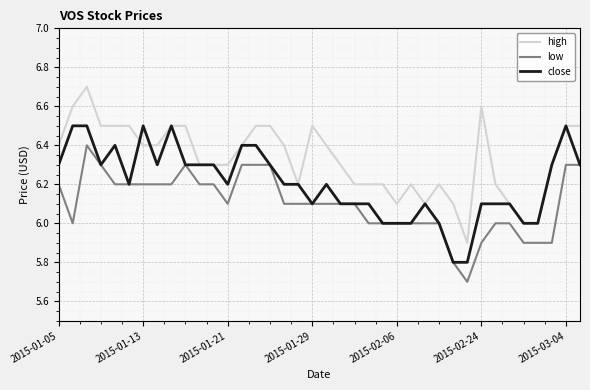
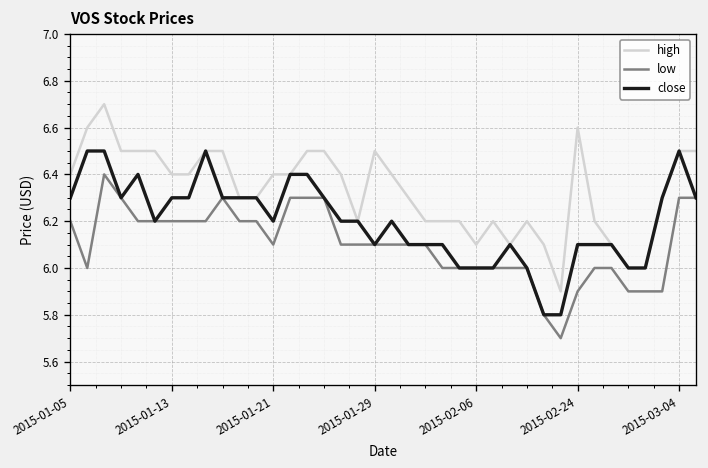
  {
    "high": {
      "2015-01-05": 6.4,
      "2015-01-13": 6.4,
-     "2015-01-21": 6.3,
+     "2015-01-21": 6.4,
      "2015-01-29": 6.5,
      "2015-02-06": 6.1,
      "2015-02-24": 6.6
    },
    "low": {
      "2015-01-05": 6.2,
      "2015-01-13": 6.2,
      "2015-01-21": 6.1,
      "2015-02-24": 5.9,
      "2015-03-04": 6.3
    },
    "close": {
      "2015-01-05": 6.3,
-     "2015-01-13": 6.5,
+     "2015-01-13": 6.3,
      "2015-01-21": 6.2,
      "2015-02-24": 6.1
    }
  }
